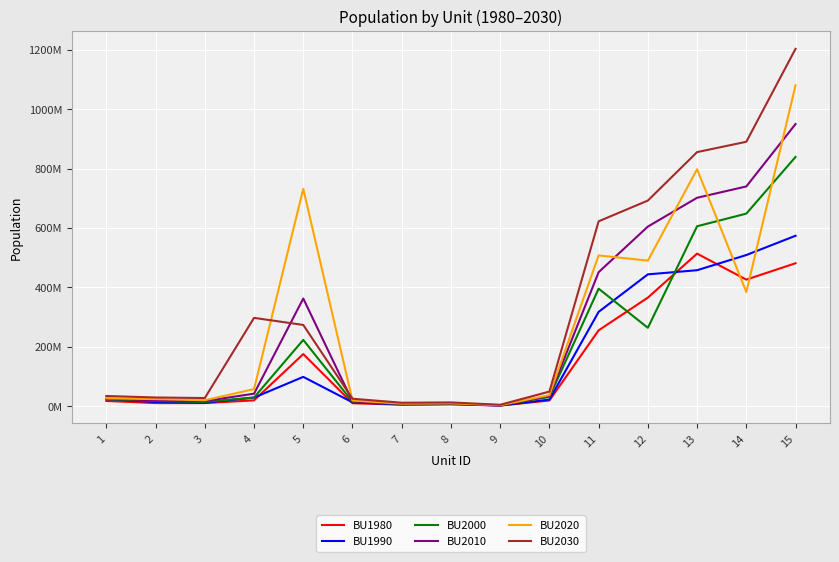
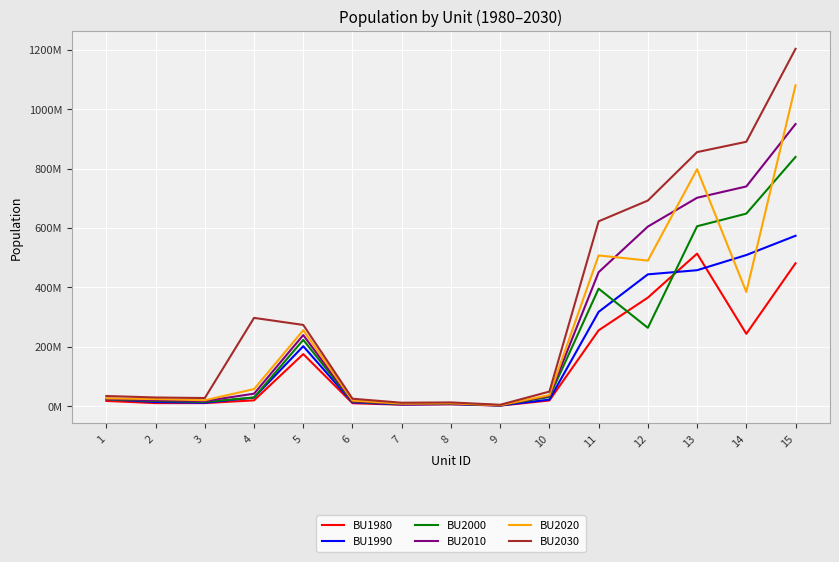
  {
    "BU1980": {
      "4": 20000000,
      "5": 180000000,
      "11": 260000000,
      "12": 370000000,
      "13": 510000000,
-     "14": 430000000,
+     "14": 240000000,
      "15": 480000000
    },
    "BU1990": {
-     "5": 100000000,
+     "5": 200000000,
      "11": 320000000,
      "12": 440000000,
      "13": 460000000,
      "14": 510000000,
      "15": 570000000
    },
    "BU2000": {
      "5": 220000000,
      "11": 400000000,
      "12": 260000000,
      "13": 610000000,
      "14": 650000000,
      "15": 840000000
    },
    "BU2010": {
      "4": 40000000,
-     "5": 360000000,
+     "5": 240000000,
      "11": 450000000,
      "12": 600000000,
      "13": 700000000,
      "14": 740000000,
      "15": 950000000
    },
    "BU2020": {
      "4": 60000000,
-     "5": 730000000,
+     "5": 260000000,
      "11": 510000000,
      "12": 490000000,
      "13": 800000000,
      "14": 380000000,
      "15": 1080000000
    },
    "BU2030": {
      "4": 300000000,
      "5": 270000000,
      "10": 50000000,
      "11": 620000000,
      "12": 690000000,
      "13": 860000000,
      "14": 890000000,
      "15": 1200000000
    }
  }
